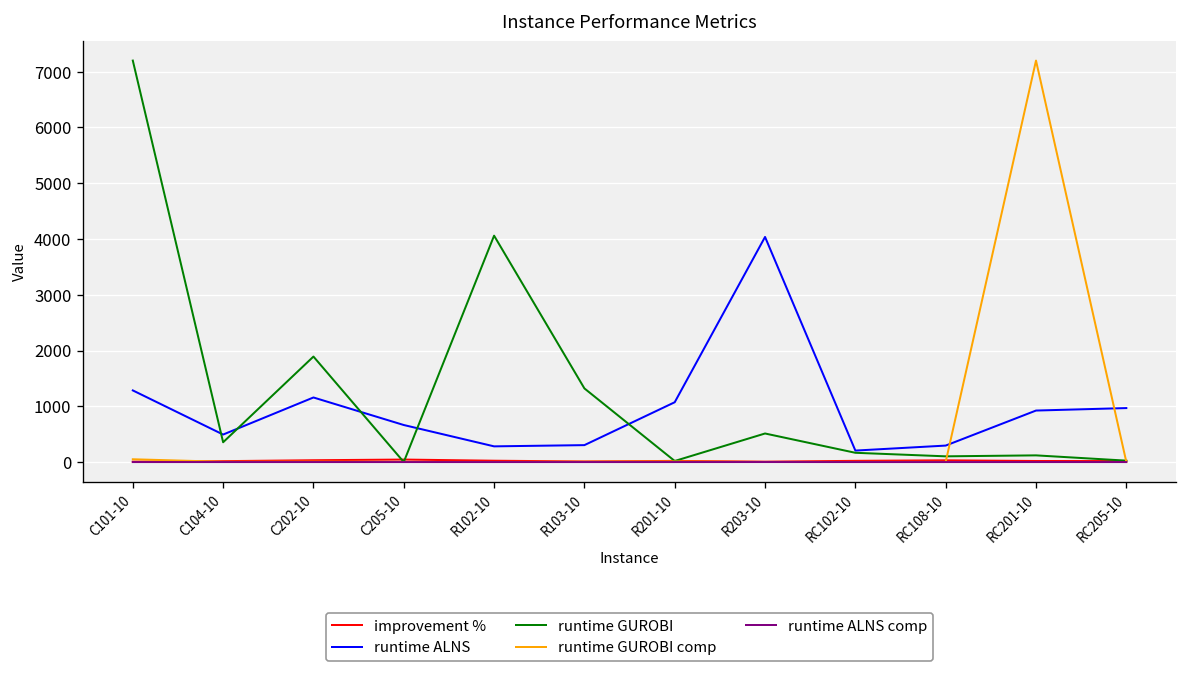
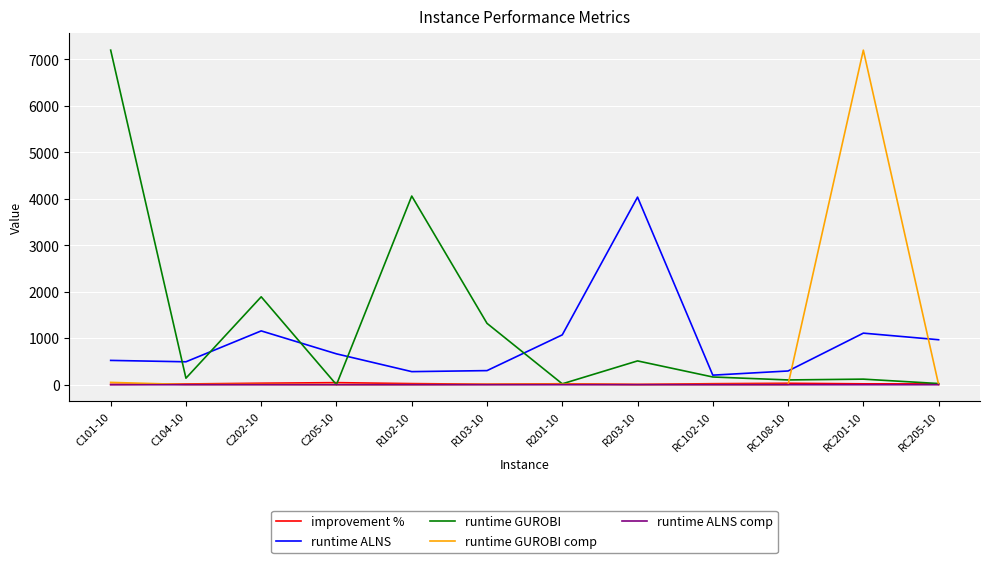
  {
    "runtime ALNS": {
-     "C101-10": 1300,
+     "C101-10": 500,
      "C104-10": 500,
      "C202-10": 1200,
      "C205-10": 700,
      "R102-10": 300,
      "R103-10": 300,
      "R201-10": 1100,
      "R203-10": 4000,
      "RC108-10": 300,
-     "RC201-10": 900,
+     "RC201-10": 1100,
      "RC205-10": 1000
    },
    "runtime GUROBI": {
      "C101-10": 7200,
-     "C104-10": 400,
+     "C104-10": 100,
      "C202-10": 1900,
      "R102-10": 4100,
      "R103-10": 1300,
      "R203-10": 500,
      "RC108-10": 100,
      "RC201-10": 100
    },
    "runtime GUROBI comp": {
      "RC201-10": 7200
    }
  }
